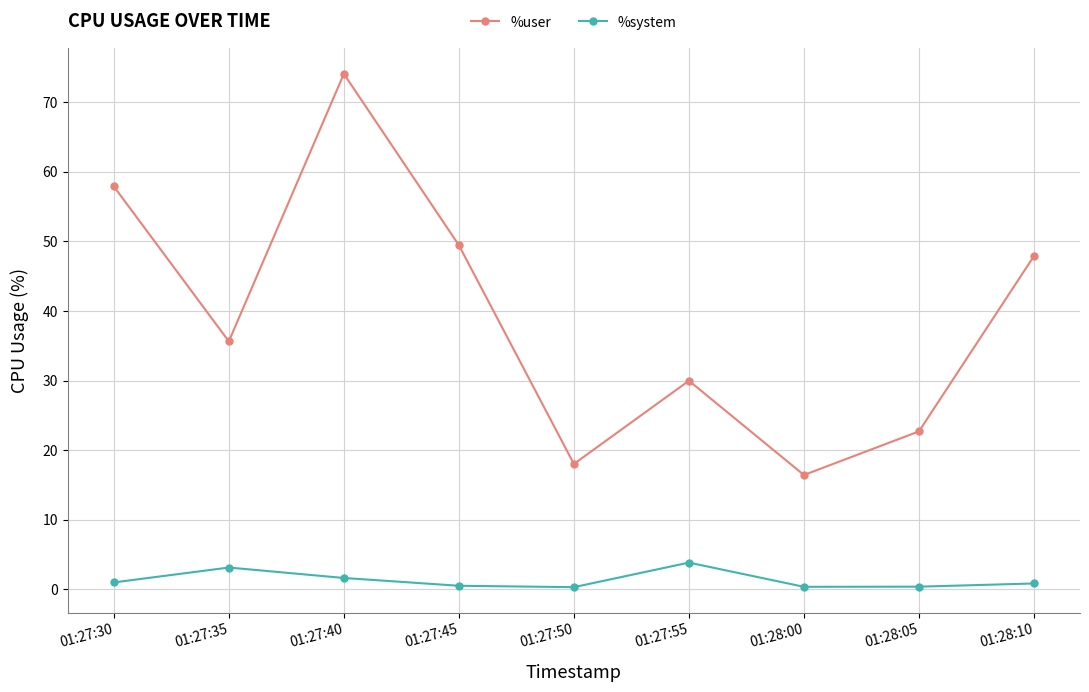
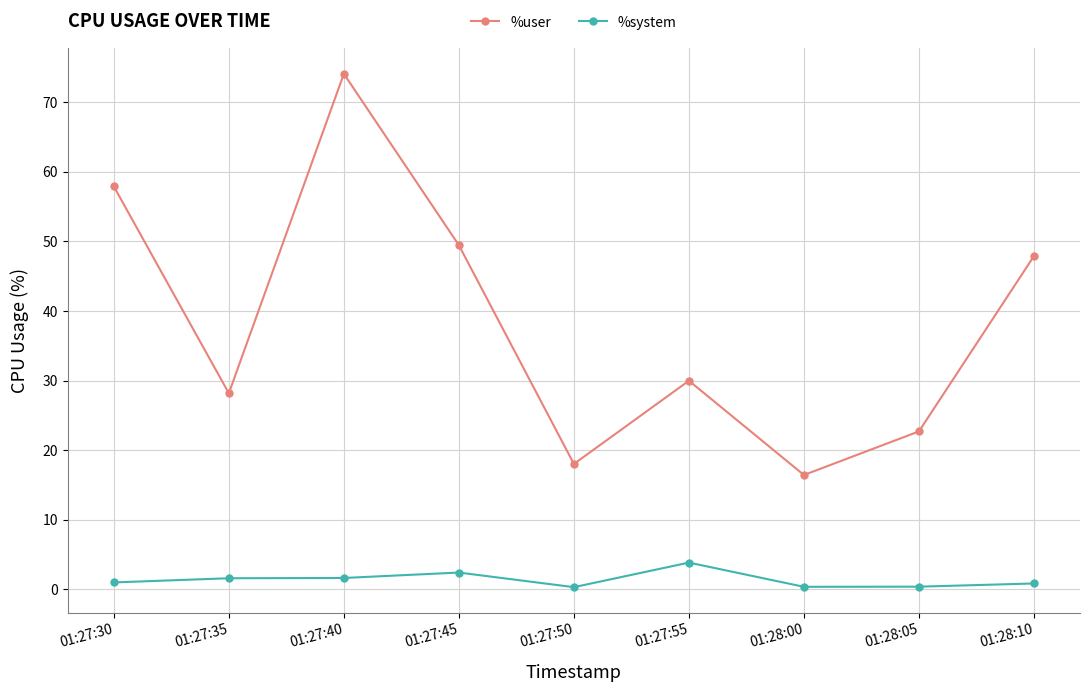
  {
    "%user": {
      "01:27:30": 58,
-     "01:27:35": 36,
+     "01:27:35": 28,
      "01:27:40": 74,
      "01:27:45": 49,
      "01:27:50": 18,
      "01:27:55": 30,
      "01:28:00": 16,
      "01:28:05": 23,
      "01:28:10": 48
    },
    "%system": {
      "01:27:30": 1,
-     "01:27:35": 3,
+     "01:27:35": 2,
      "01:27:40": 2,
-     "01:27:45": 1,
+     "01:27:45": 2,
      "01:27:50": 0,
      "01:27:55": 4,
      "01:28:00": 0,
      "01:28:05": 0,
      "01:28:10": 1
    }
  }
